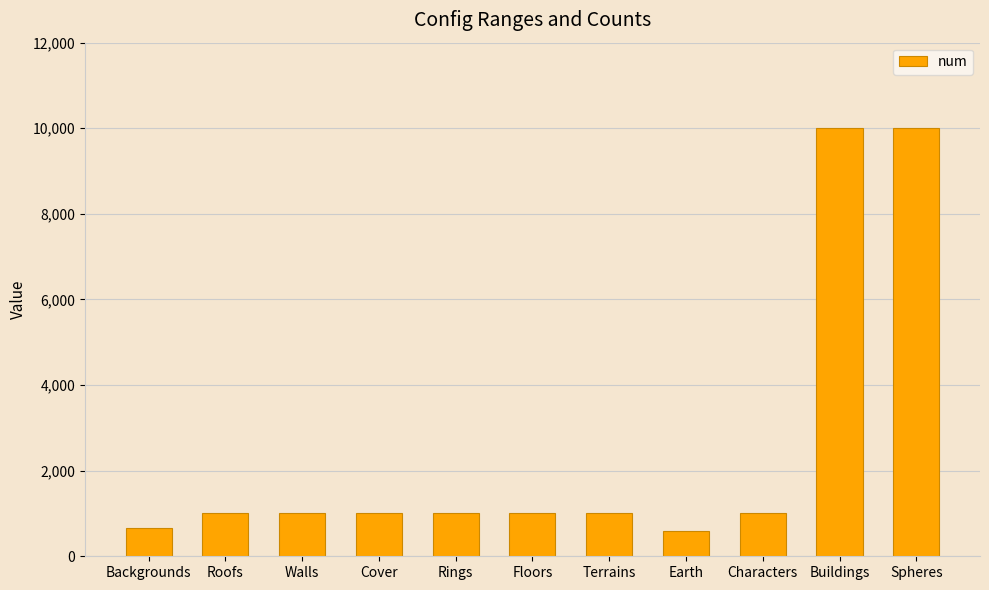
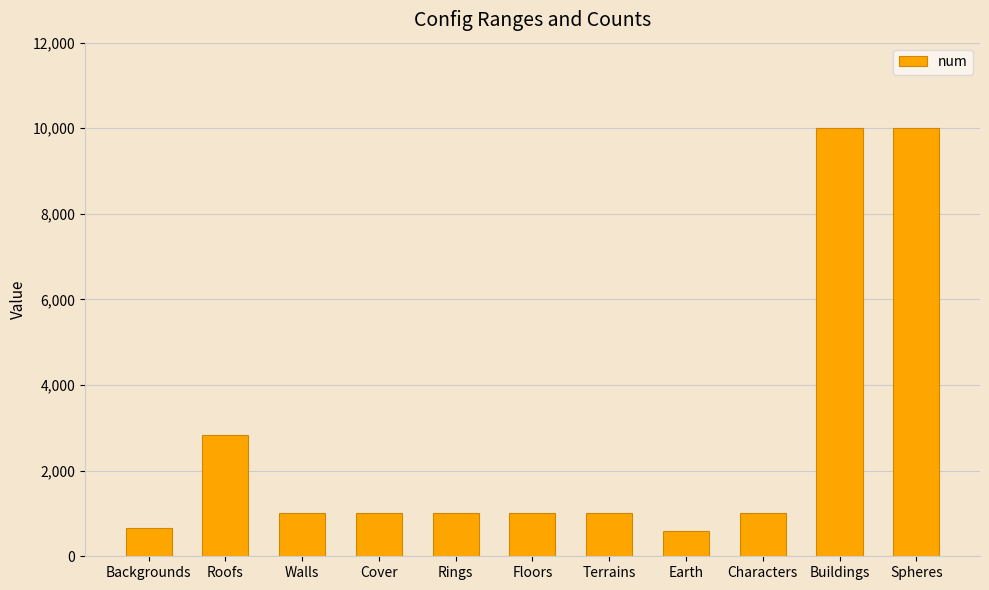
  {
    "Backgrounds": "700",
-   "Roofs": "1,000",
+   "Roofs": "2,800",
    "Walls": "1,000",
    "Cover": "1,000",
    "Rings": "1,000",
    "Floors": "1,000",
    "Terrains": "1,000",
    "Earth": "600",
    "Characters": "1,000",
    "Buildings": "10,000",
    "Spheres": "10,000"
  }
